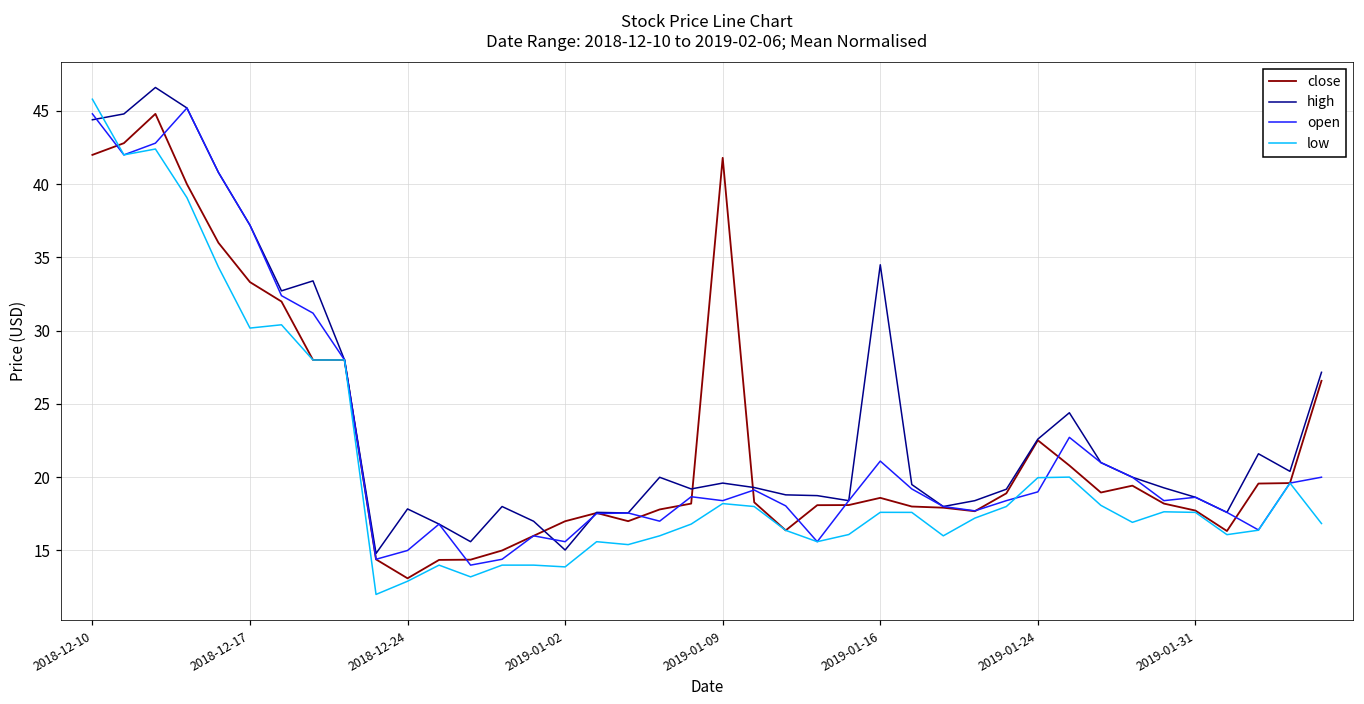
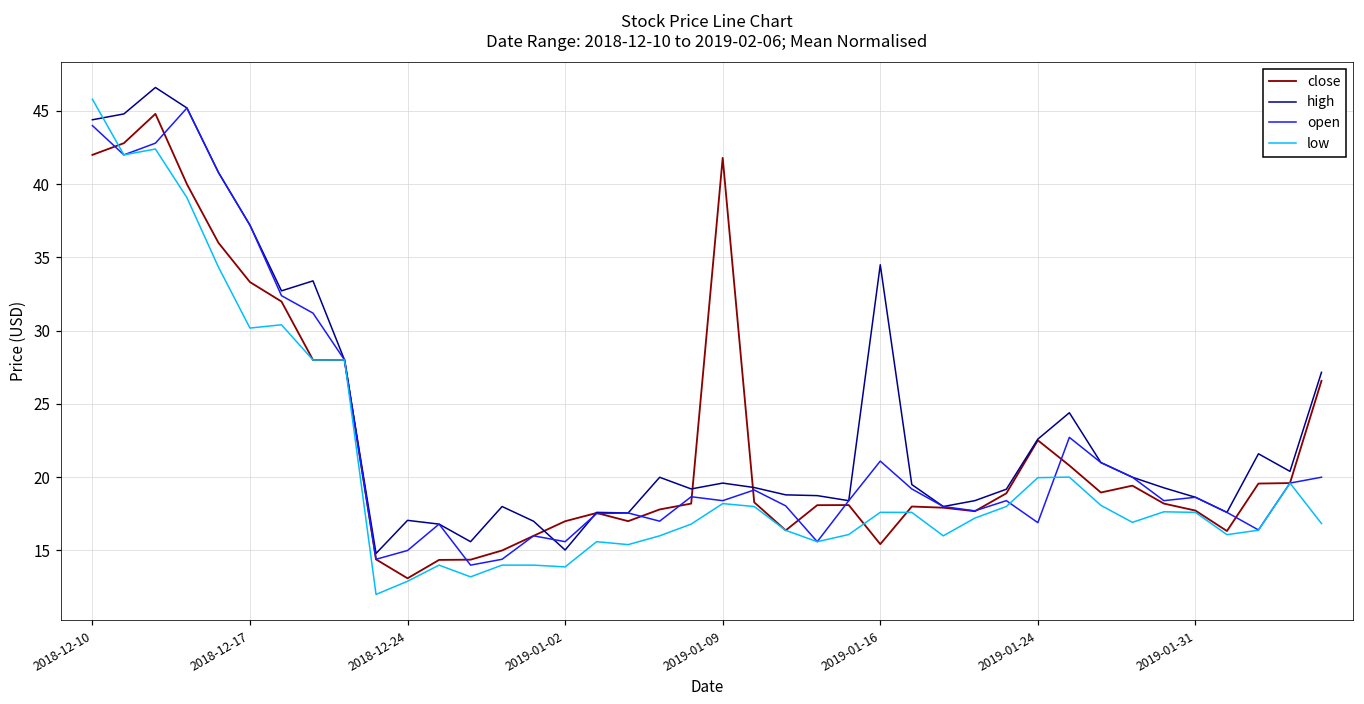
  {
    "close": {
      "2018-12-10": 42.0,
      "2018-12-17": 33.3,
      "2018-12-24": 13.1,
      "2019-01-02": 17.0,
      "2019-01-09": 41.8,
-     "2019-01-16": 18.6
+     "2019-01-16": 15.4
    },
    "high": {
      "2018-12-10": 44.4,
-     "2018-12-24": 17.8,
+     "2018-12-24": 17.1,
      "2019-01-02": 15.0,
      "2019-01-09": 19.6,
      "2019-01-16": 34.5
    },
    "open": {
-     "2018-12-10": 44.8,
+     "2018-12-10": 44.0,
      "2018-12-24": 15.0,
      "2019-01-02": 15.6,
      "2019-01-09": 18.4,
      "2019-01-16": 21.1,
-     "2019-01-24": 19.0
+     "2019-01-24": 16.9
    },
    "low": {
      "2018-12-10": 45.8,
      "2018-12-17": 30.2,
      "2018-12-24": 12.9,
      "2019-01-02": 13.9,
      "2019-01-09": 18.2,
      "2019-01-16": 17.6,
      "2019-01-24": 20.0
    }
  }
